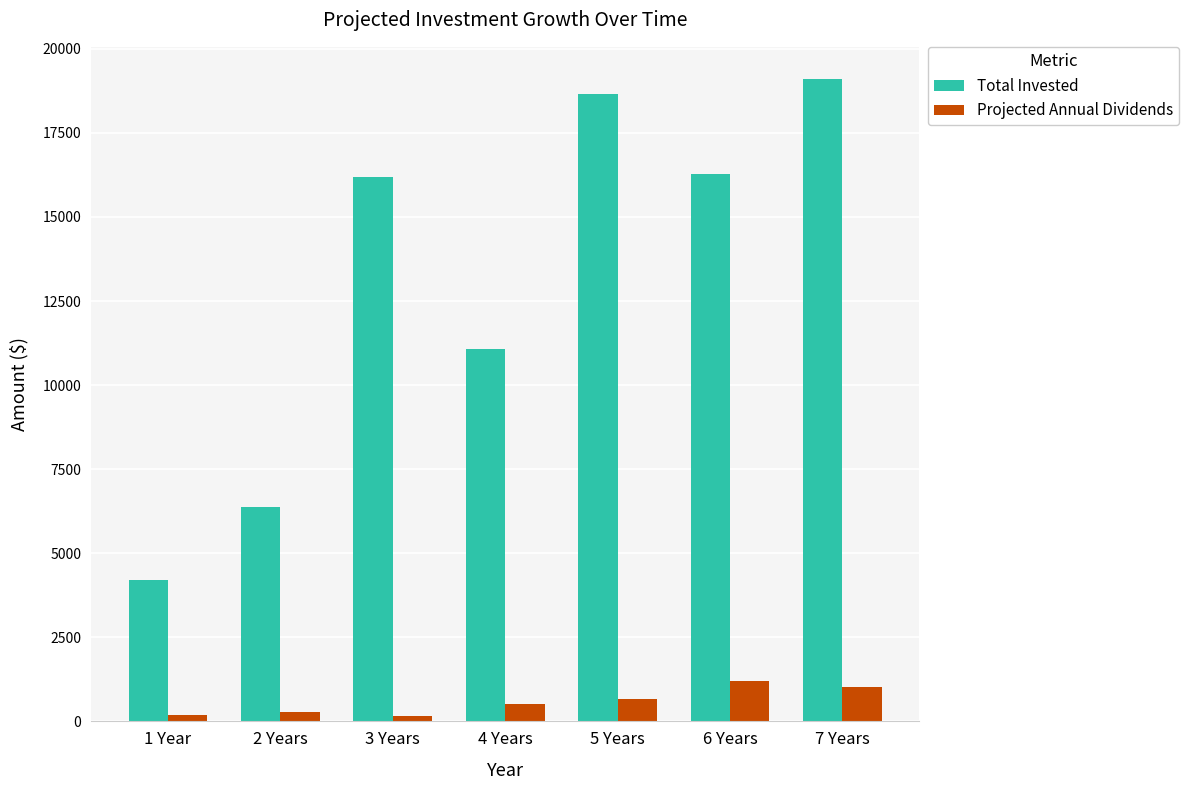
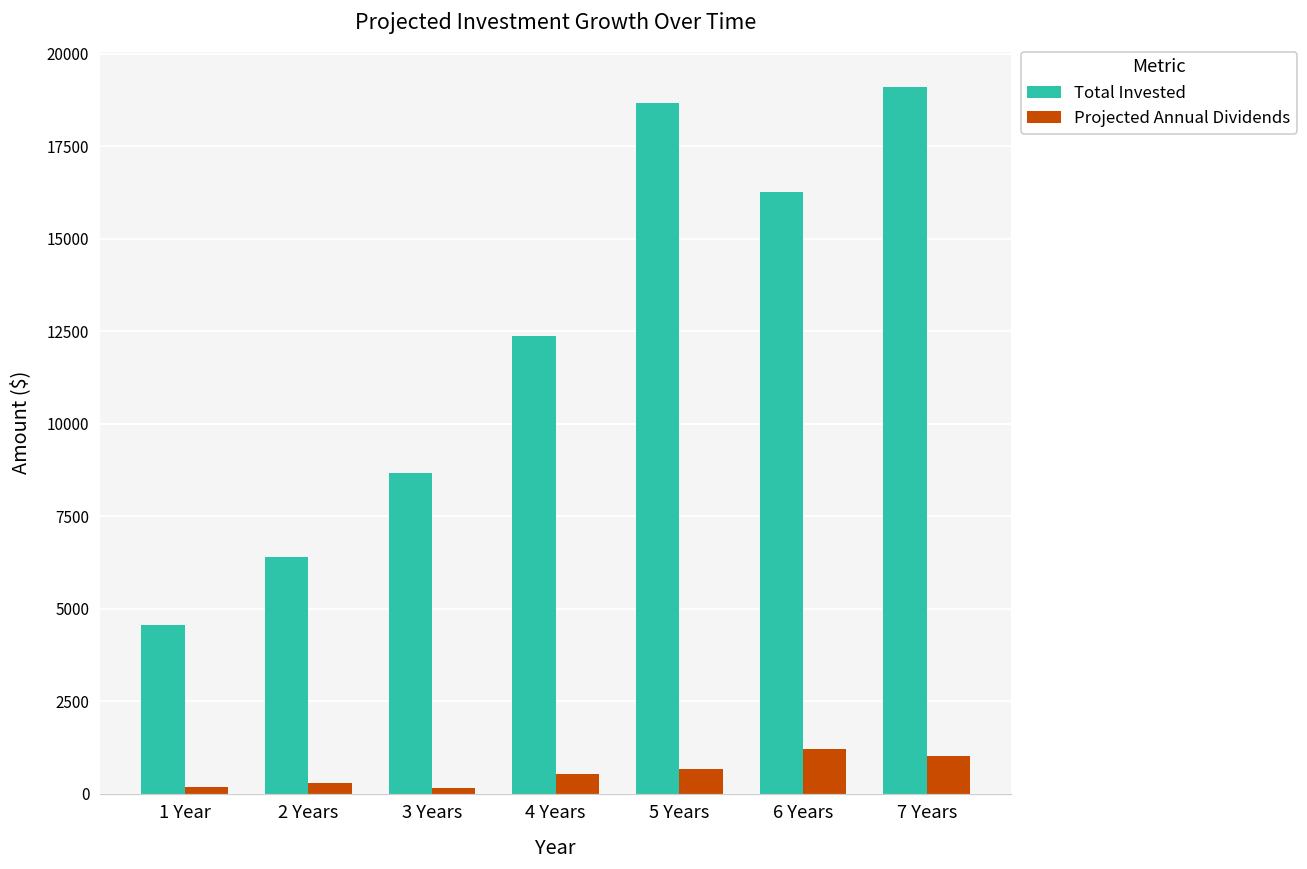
  {
    "Total Invested": {
-     "1 Year": 4200,
+     "1 Year": 4500,
      "2 Years": 6400,
-     "3 Years": 16200,
-     "4 Years": 11100,
+     "3 Years": 8700,
+     "4 Years": 12400,
      "5 Years": 18700,
      "6 Years": 16300,
      "7 Years": 19100
    },
    "Projected Annual Dividends": {
      "1 Year": 200,
      "2 Years": 300,
      "3 Years": 200,
      "4 Years": 500,
      "5 Years": 700,
      "6 Years": 1200,
      "7 Years": 1000
    }
  }
